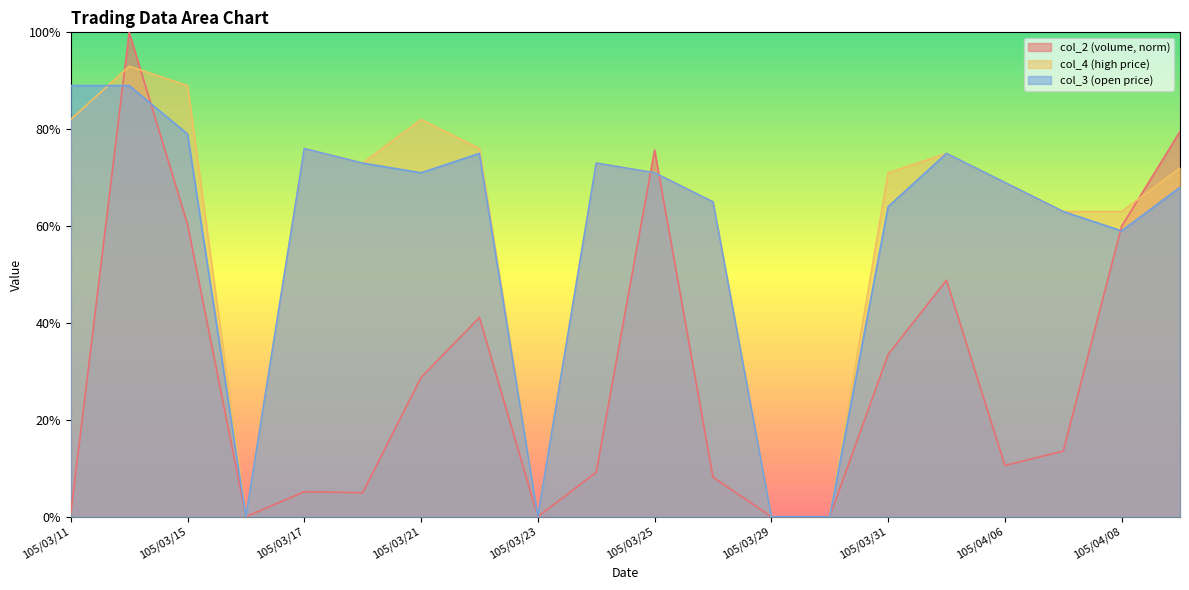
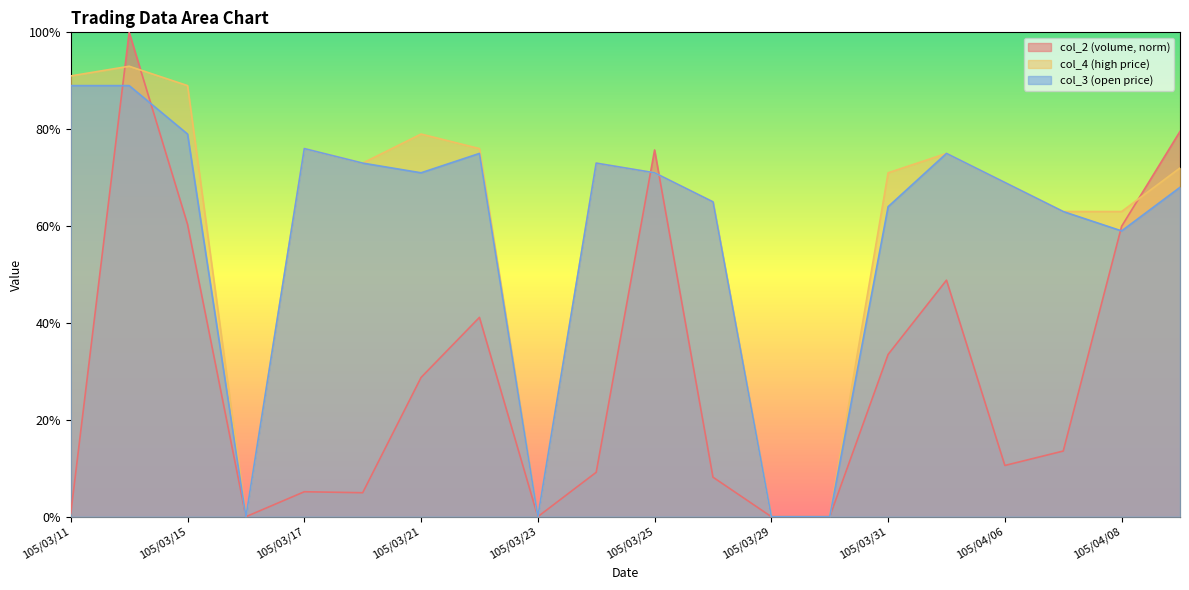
  {
    "col_2 (volume, norm)": {
      "105/03/11": "1%",
      "105/03/15": "60%",
      "105/03/17": "5%",
      "105/03/21": "29%",
      "105/03/25": "76%",
      "105/03/31": "33%",
      "105/04/06": "11%",
      "105/04/08": "60%"
    },
    "col_4 (high price)": {
-     "105/03/11": "82%",
+     "105/03/11": "91%",
      "105/03/15": "89%",
-     "105/03/21": "82%",
+     "105/03/21": "79%",
      "105/03/31": "71%",
      "105/04/08": "63%"
    },
    "col_3 (open price)": {
      "105/03/11": "89%",
      "105/03/15": "79%",
      "105/03/21": "71%",
      "105/03/31": "64%",
      "105/04/08": "59%"
    }
  }
